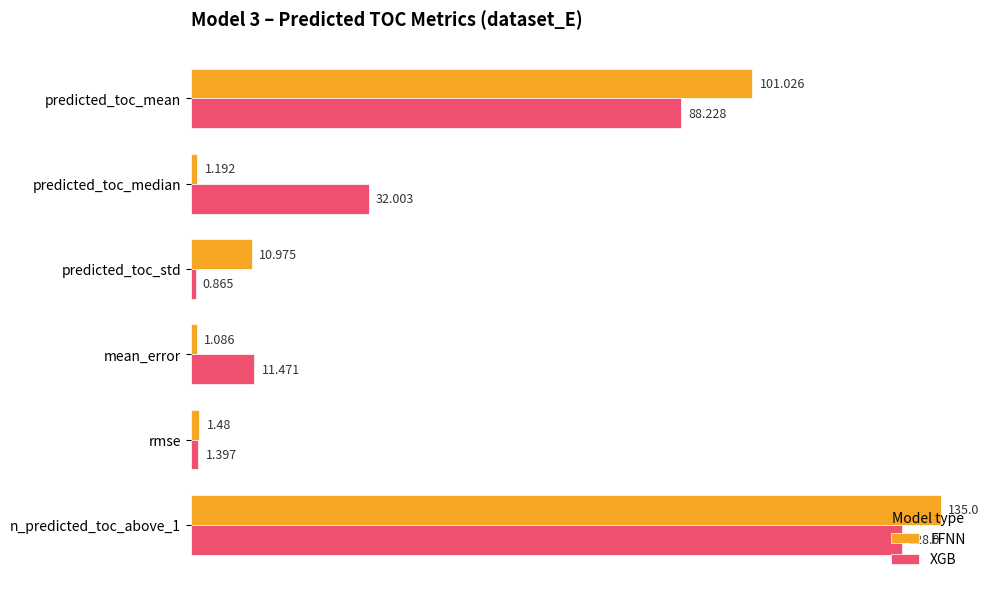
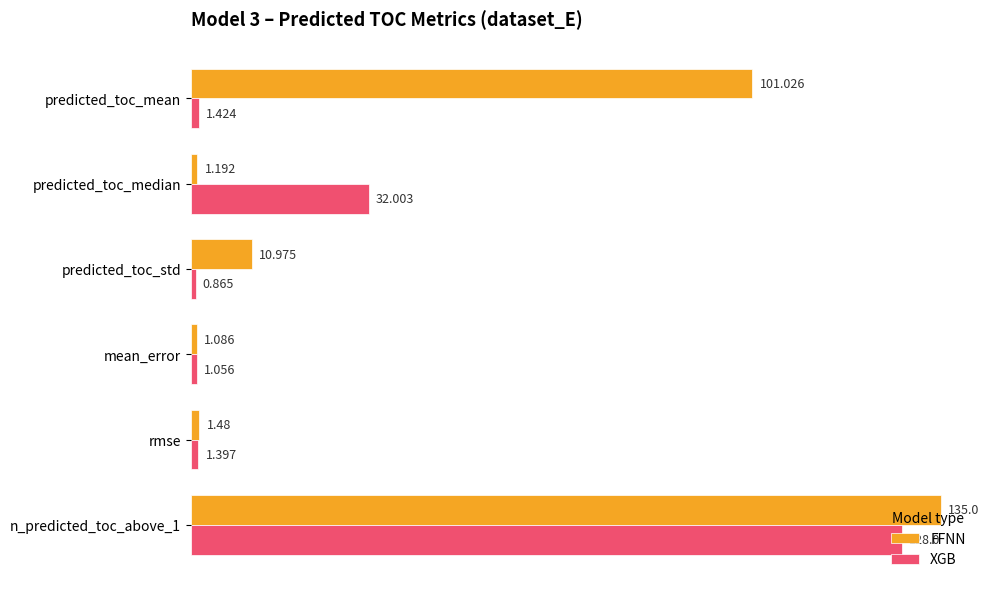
  {
    "FFNN": {
      "predicted_toc_mean": 101.026,
      "predicted_toc_median": 1.192,
      "predicted_toc_std": 10.975,
      "mean_error": 1.086,
      "rmse": 1.48,
      "n_predicted_toc_above_1": 135.0
    },
    "XGB": {
-     "predicted_toc_mean": 88.228,
+     "predicted_toc_mean": 1.424,
      "predicted_toc_median": 32.003,
      "predicted_toc_std": 0.865,
-     "mean_error": 11.471,
+     "mean_error": 1.056,
      "rmse": 1.397,
      "n_predicted_toc_above_1": 128.0
    }
  }
